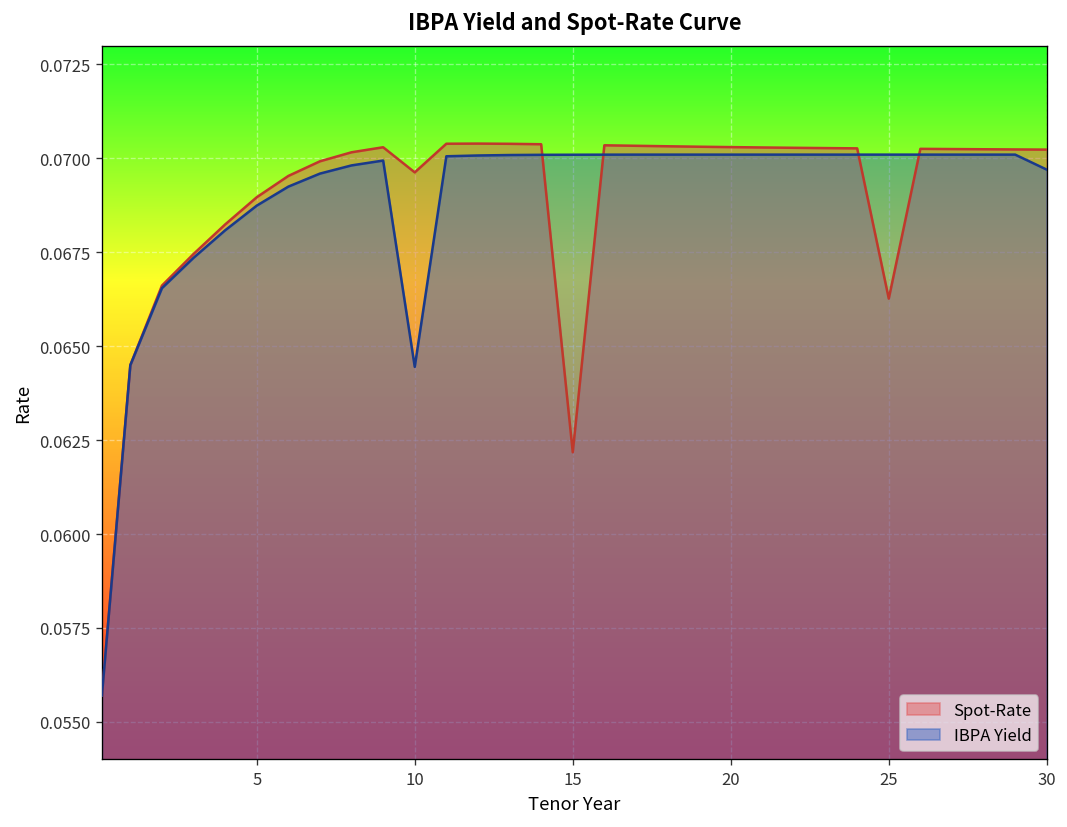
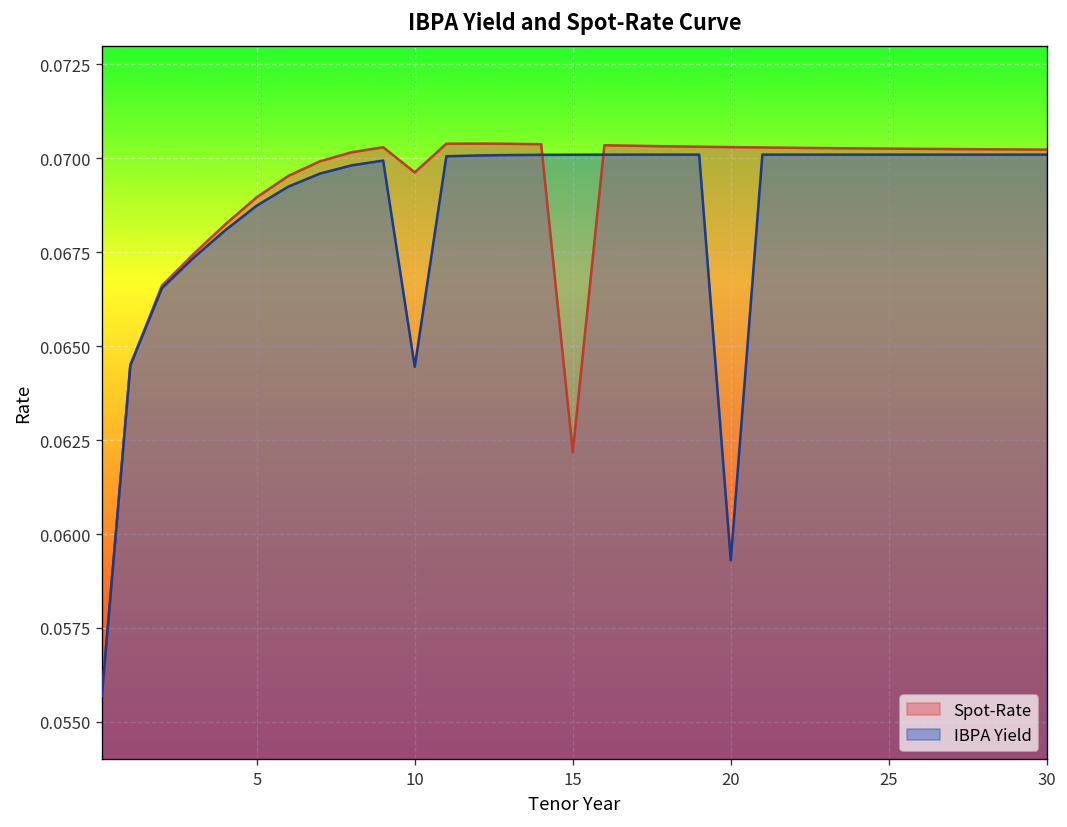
  {
    "Spot-Rate": {
      "5": 0.0690,
      "10": 0.0696,
      "15": 0.0622,
      "20": 0.0703,
-     "25": 0.0663,
+     "25": 0.0703,
      "30": 0.0702
    },
    "IBPA Yield": {
      "5": 0.0687,
      "10": 0.0645,
      "15": 0.0701,
-     "20": 0.0701,
+     "20": 0.0593,
      "25": 0.0701,
-     "30": 0.0697
+     "30": 0.0701
    }
  }
